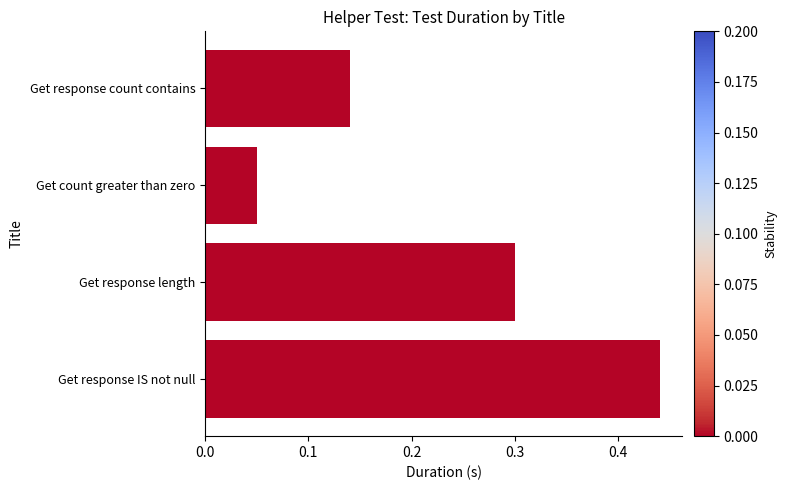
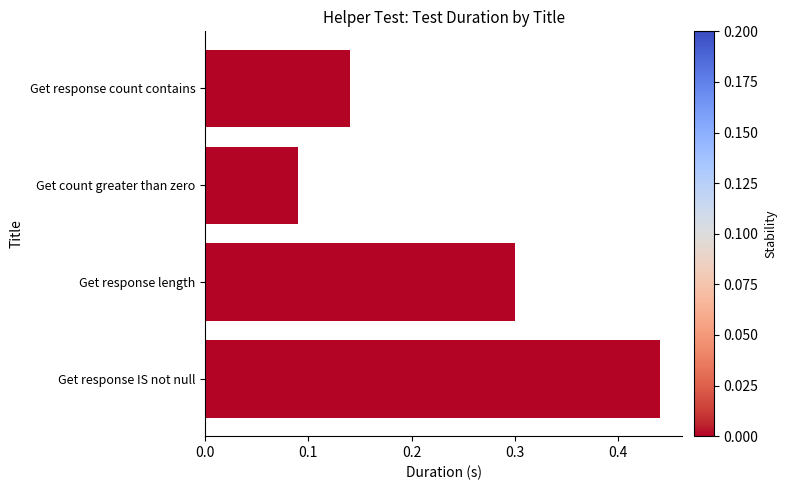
  {
    "Get response count contains": 0.14,
-   "Get count greater than zero": 0.05,
+   "Get count greater than zero": 0.09,
    "Get response length": 0.30,
    "Get response IS not null": 0.44
  }
